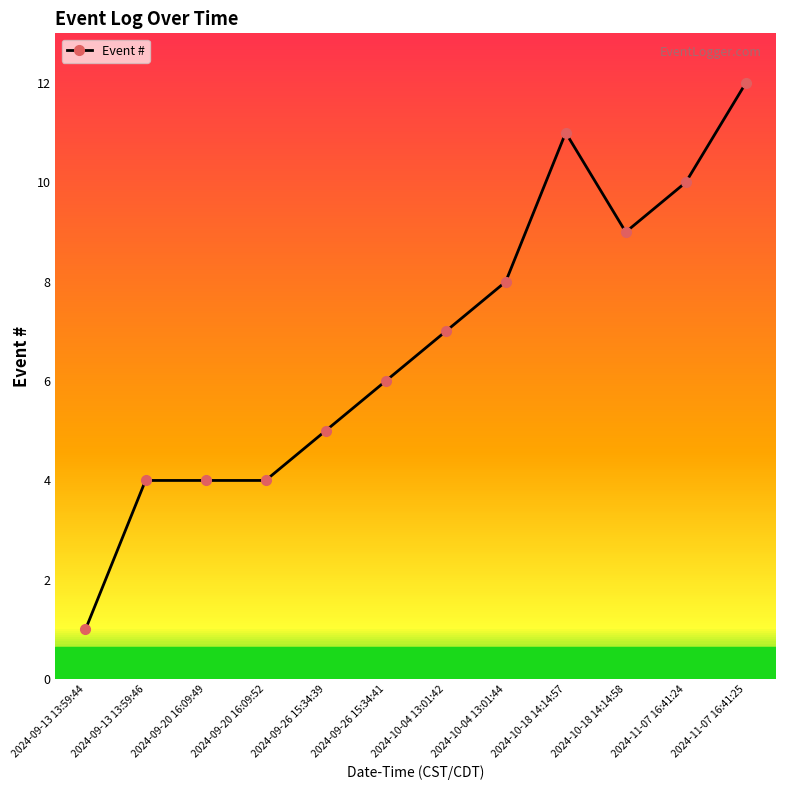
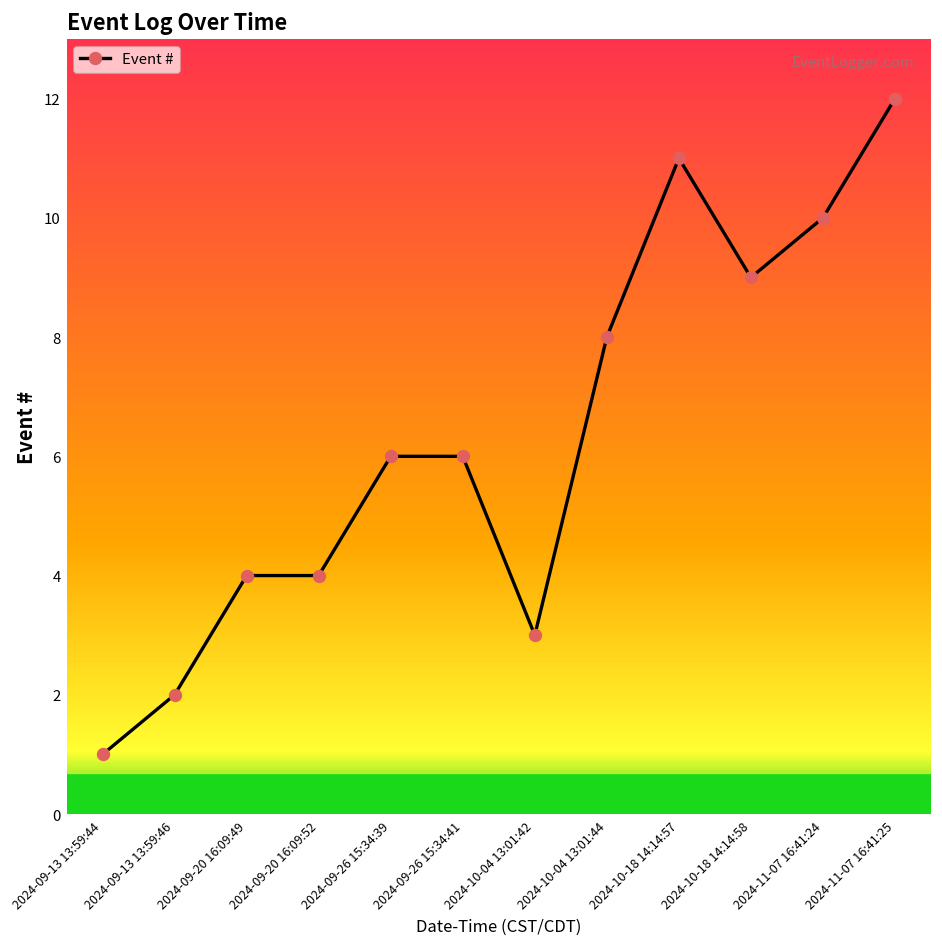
  {
    "2024-09-13 13:59:44": 1,
-   "2024-09-13 13:59:46": 4,
+   "2024-09-13 13:59:46": 2,
    "2024-09-20 16:09:49": 4,
    "2024-09-20 16:09:52": 4,
-   "2024-09-26 15:34:39": 5,
+   "2024-09-26 15:34:39": 6,
    "2024-09-26 15:34:41": 6,
-   "2024-10-04 13:01:42": 7,
+   "2024-10-04 13:01:42": 3,
    "2024-10-04 13:01:44": 8,
    "2024-10-18 14:14:57": 11,
    "2024-10-18 14:14:58": 9,
    "2024-11-07 16:41:24": 10,
    "2024-11-07 16:41:25": 12
  }
